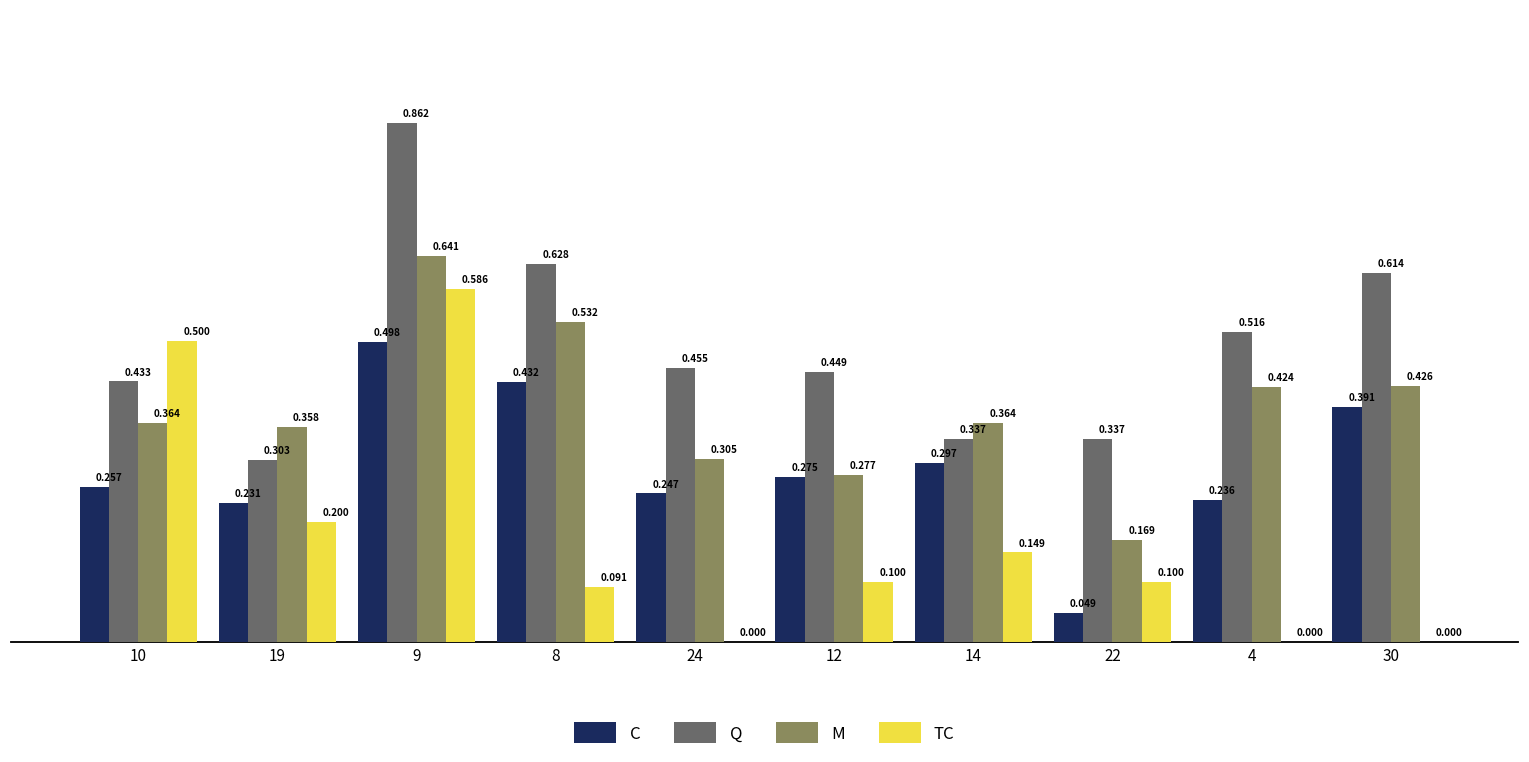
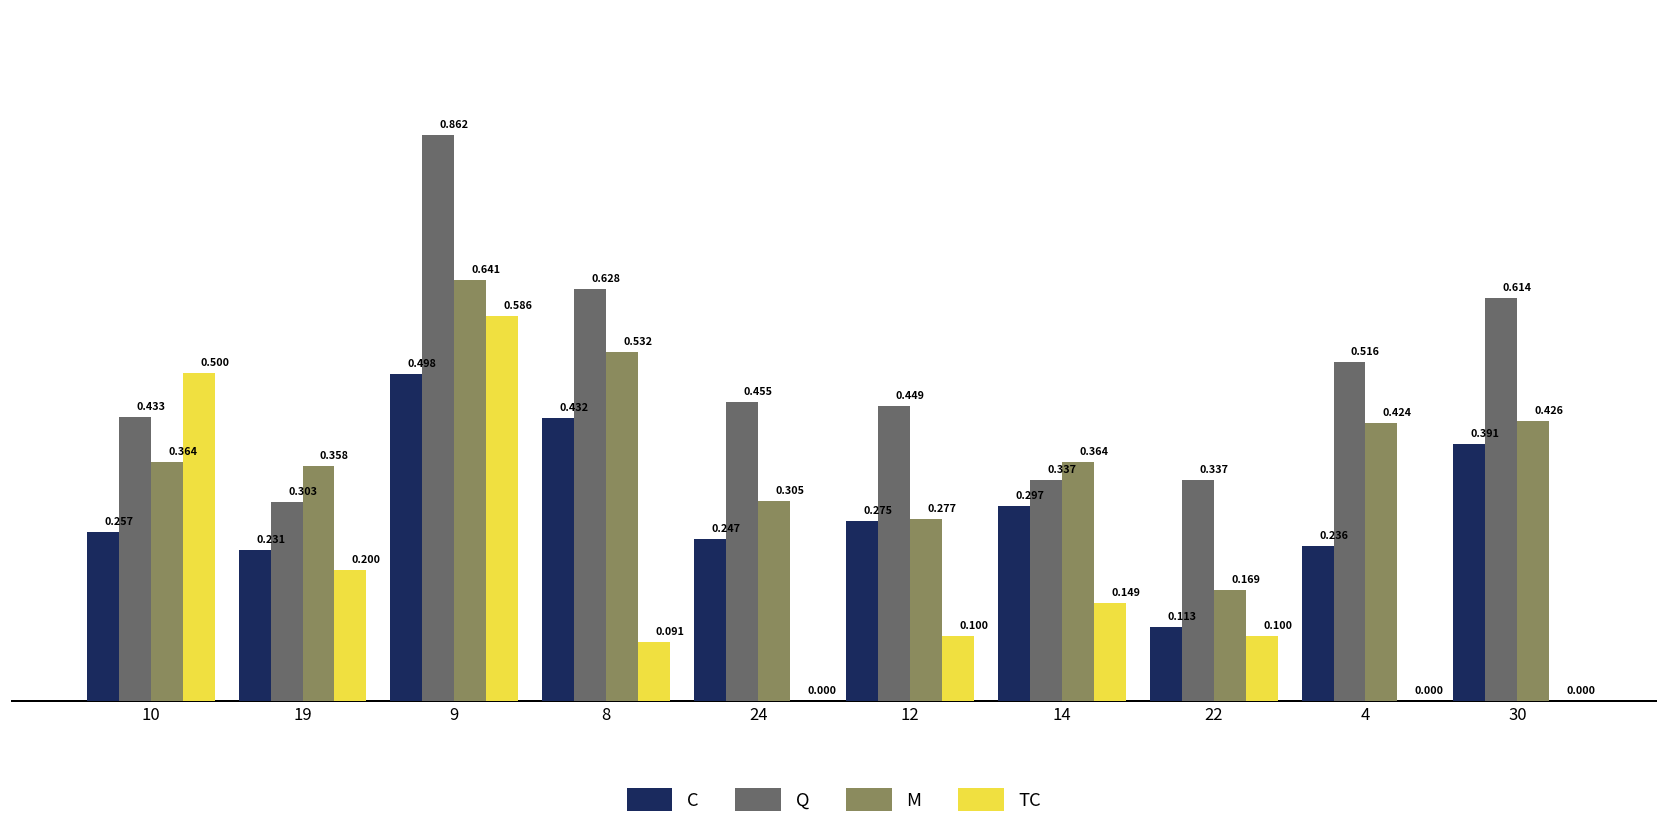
  {
    "C": {
      "10": 0.257,
      "19": 0.231,
      "9": 0.498,
      "8": 0.432,
      "24": 0.247,
      "12": 0.275,
      "14": 0.297,
-     "22": 0.049,
+     "22": 0.113,
      "4": 0.236,
      "30": 0.391
    },
    "TC": {
      "10": 0.500,
      "19": 0.200,
      "9": 0.586,
      "8": 0.091,
      "24": 0.000,
      "12": 0.100,
      "14": 0.149,
      "22": 0.100,
      "4": 0.000,
      "30": 0.000
    }
  }
